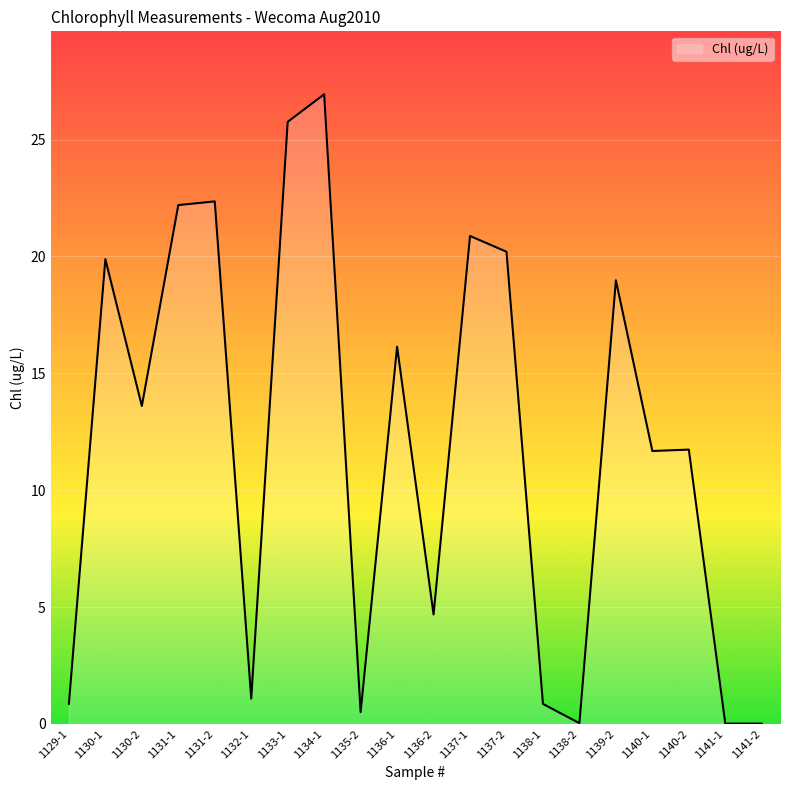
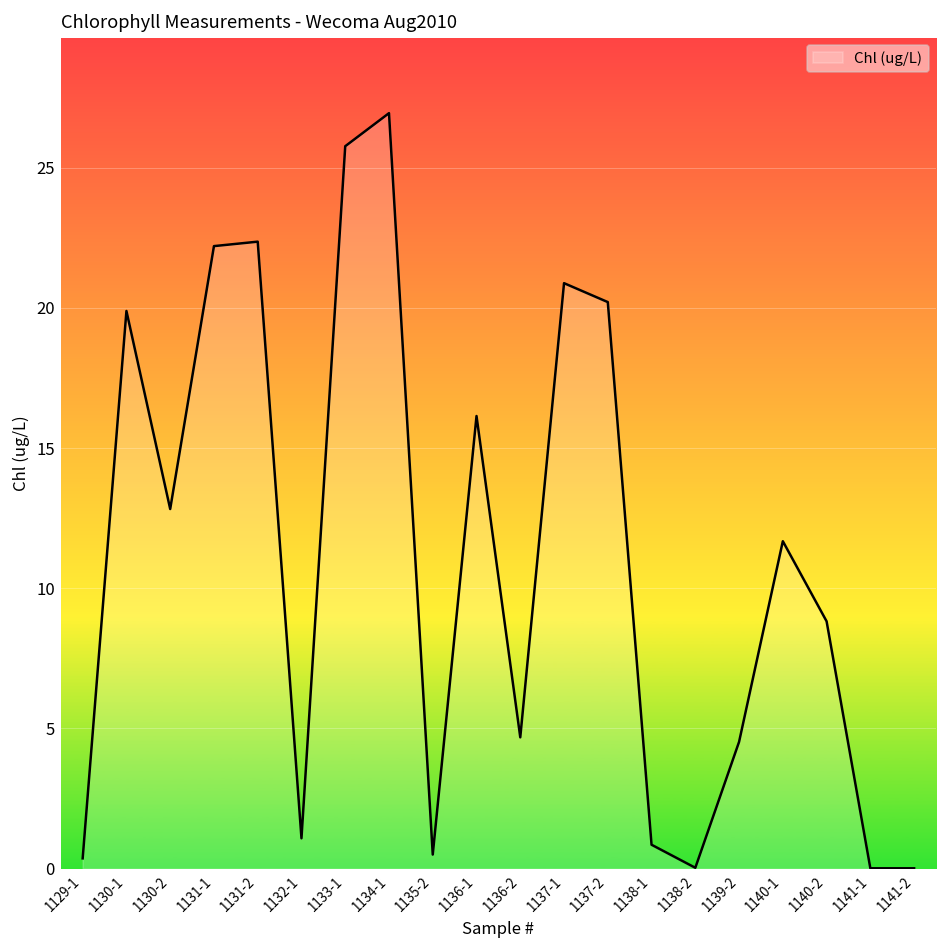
  {
-   "1129-1": 0.9,
+   "1129-1": 0.4,
    "1130-1": 19.9,
-   "1130-2": 13.6,
+   "1130-2": 12.8,
    "1131-1": 22.2,
    "1131-2": 22.4,
    "1132-1": 1.1,
    "1133-1": 25.8,
    "1134-1": 26.9,
    "1135-2": 0.5,
    "1136-1": 16.1,
    "1136-2": 4.7,
    "1137-1": 20.9,
    "1137-2": 20.2,
    "1138-1": 0.9,
    "1138-2": 0.0,
-   "1139-2": 19.0,
+   "1139-2": 4.5,
    "1140-1": 11.7,
-   "1140-2": 11.7,
+   "1140-2": 8.8,
    "1141-1": 0.0,
    "1141-2": 0.0
  }
